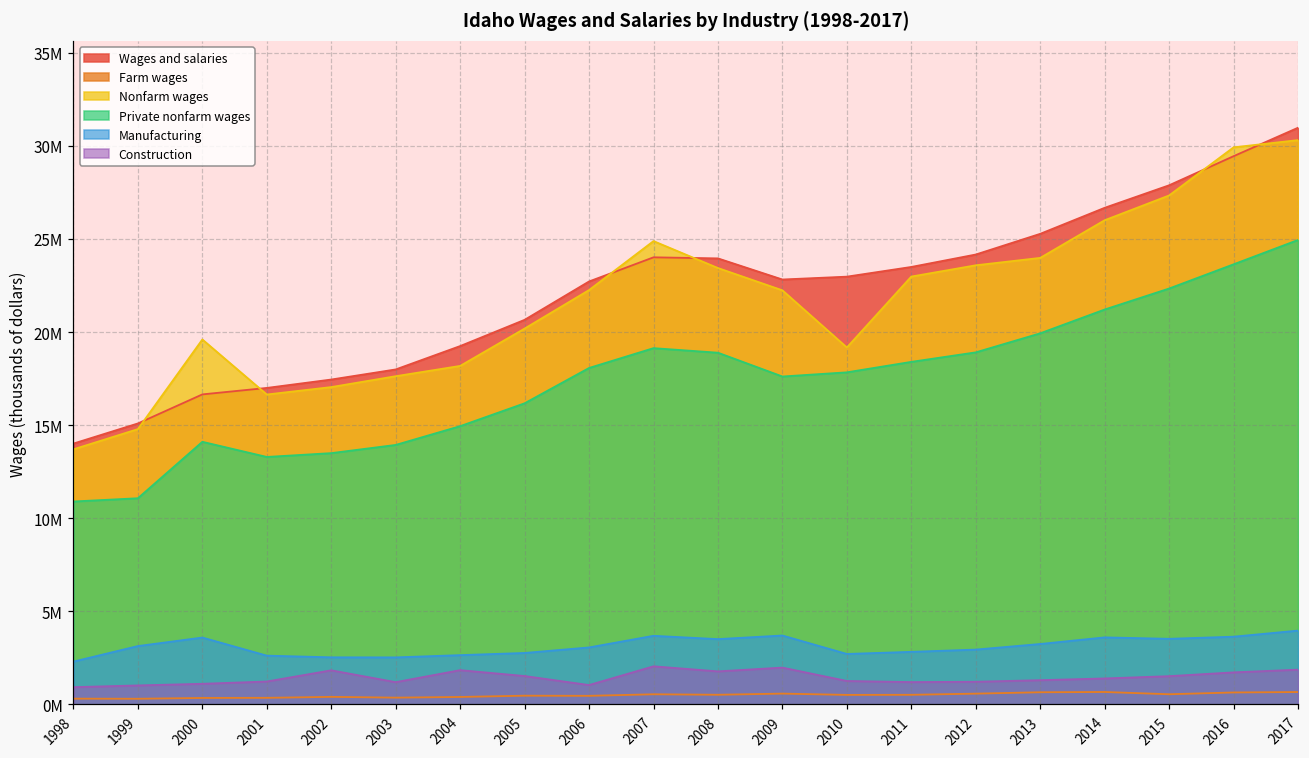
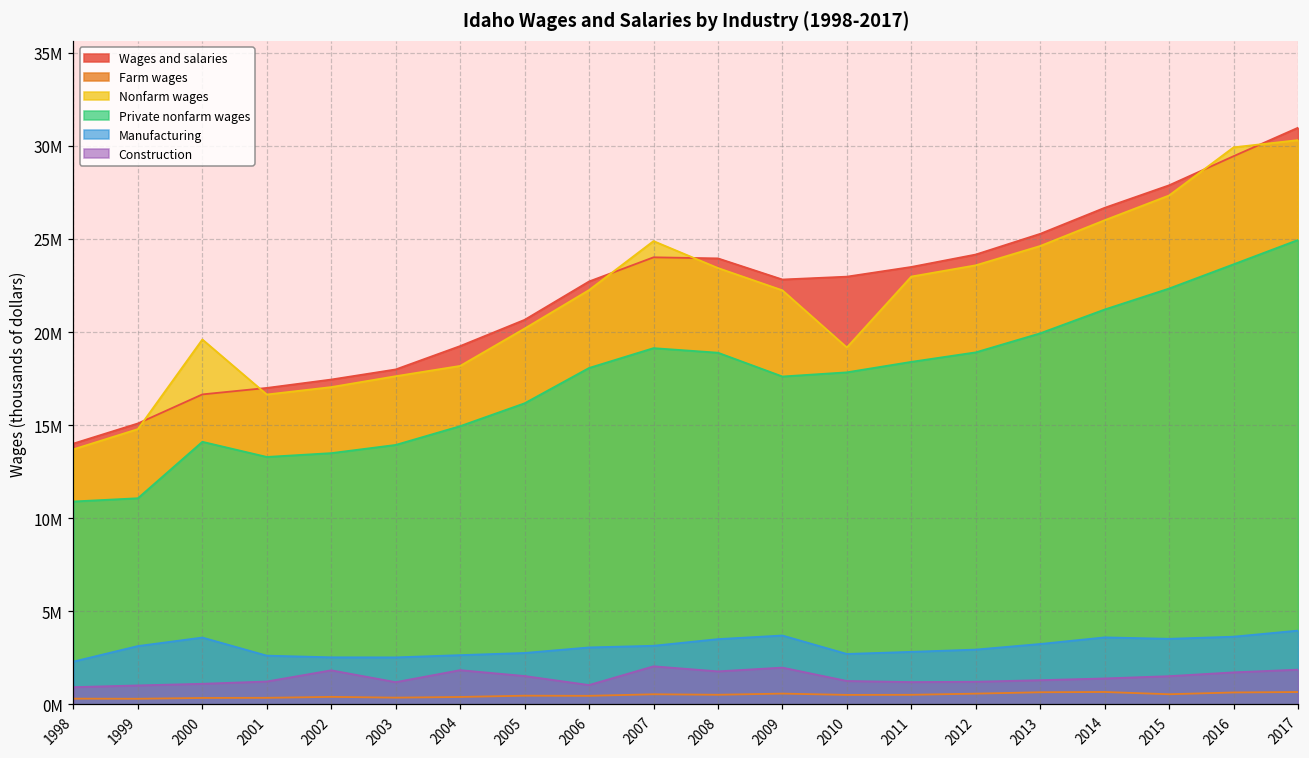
  {
    "Nonfarm wages": {
      "1998": 13700000,
      "1999": 14800000,
      "2000": 19600000,
      "2001": 16600000,
      "2002": 17000000,
      "2003": 17600000,
      "2004": 18200000,
      "2005": 20200000,
      "2006": 22300000,
      "2007": 24900000,
      "2008": 23400000,
      "2009": 22200000,
      "2010": 19200000,
      "2011": 23000000,
      "2012": 23600000,
-     "2013": 24000000,
+     "2013": 24600000,
      "2014": 26000000,
      "2015": 27300000,
      "2016": 29900000,
      "2017": 30300000
    },
    "Private nonfarm wages": {
      "1998": 10900000,
      "1999": 11100000,
      "2000": 14100000,
      "2001": 13300000,
      "2002": 13500000,
      "2003": 13900000,
      "2004": 14900000,
      "2005": 16200000,
      "2006": 18100000,
      "2007": 19100000,
      "2008": 18900000,
      "2009": 17600000,
      "2010": 17800000,
      "2011": 18400000,
      "2012": 18900000,
      "2013": 19900000,
      "2014": 21200000,
      "2015": 22300000,
      "2016": 23600000,
      "2017": 24900000
    },
    "Manufacturing": {
      "1998": 2300000,
      "1999": 3100000,
      "2000": 3600000,
      "2001": 2600000,
      "2002": 2500000,
      "2003": 2500000,
      "2004": 2600000,
      "2005": 2800000,
      "2006": 3100000,
-     "2007": 3700000,
+     "2007": 3100000,
      "2008": 3500000,
      "2009": 3700000,
      "2010": 2700000,
      "2011": 2800000,
      "2012": 2900000,
      "2013": 3200000,
      "2014": 3600000,
      "2015": 3500000,
      "2016": 3600000,
      "2017": 4000000
    },
    "Construction": {
      "1998": 900000,
      "1999": 1000000,
      "2000": 1100000,
      "2001": 1200000,
      "2002": 1800000,
      "2003": 1200000,
      "2004": 1800000,
      "2005": 1500000,
      "2006": 1000000,
      "2007": 2000000,
      "2008": 1800000,
      "2009": 2000000,
      "2010": 1300000,
      "2011": 1200000,
      "2012": 1200000,
      "2013": 1300000,
      "2014": 1400000,
      "2015": 1500000,
      "2016": 1700000,
      "2017": 1900000
    }
  }
